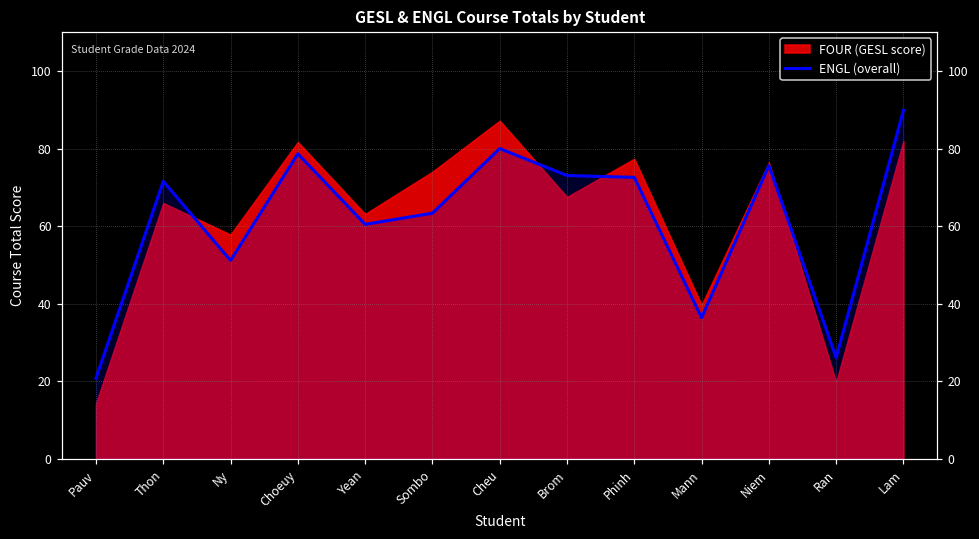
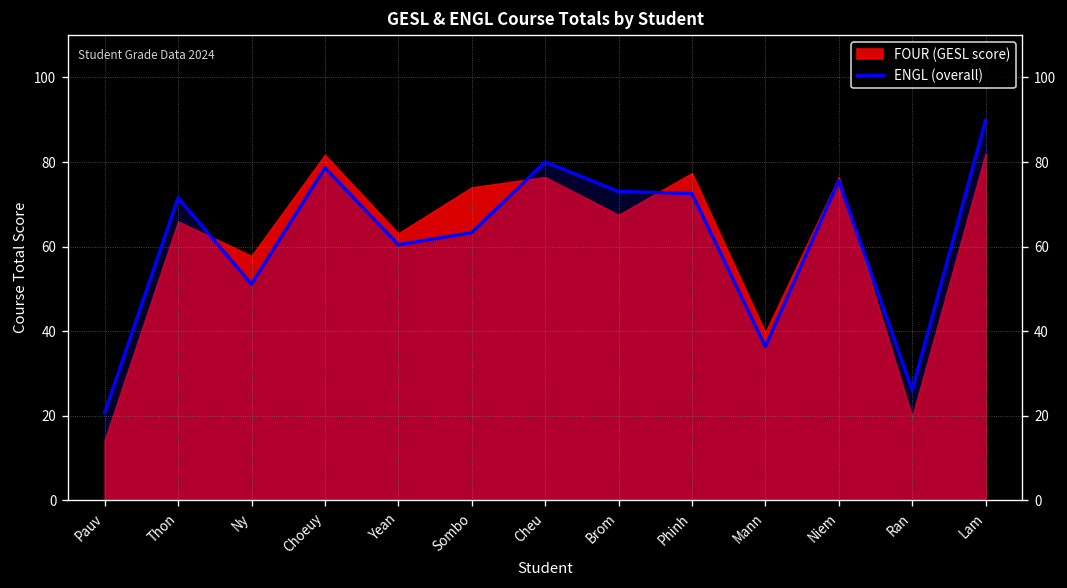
  {
    "FOUR (GESL score)": {
      "Pauv": 14,
      "Thon": 66,
      "Ny": 58,
      "Choeuy": 82,
      "Yean": 63,
      "Sombo": 74,
-     "Cheu": 87,
+     "Cheu": 76,
      "Brom": 68,
      "Phinh": 77,
      "Mann": 40,
      "Niem": 76,
      "Ran": 20,
      "Lam": 82
    },
    "ENGL (overall)": {
      "Pauv": 21,
      "Thon": 72,
      "Ny": 51,
      "Choeuy": 79,
      "Yean": 60,
      "Sombo": 63,
      "Cheu": 80,
      "Brom": 73,
      "Phinh": 73,
      "Mann": 36,
      "Niem": 76,
      "Ran": 26,
      "Lam": 90
    }
  }
